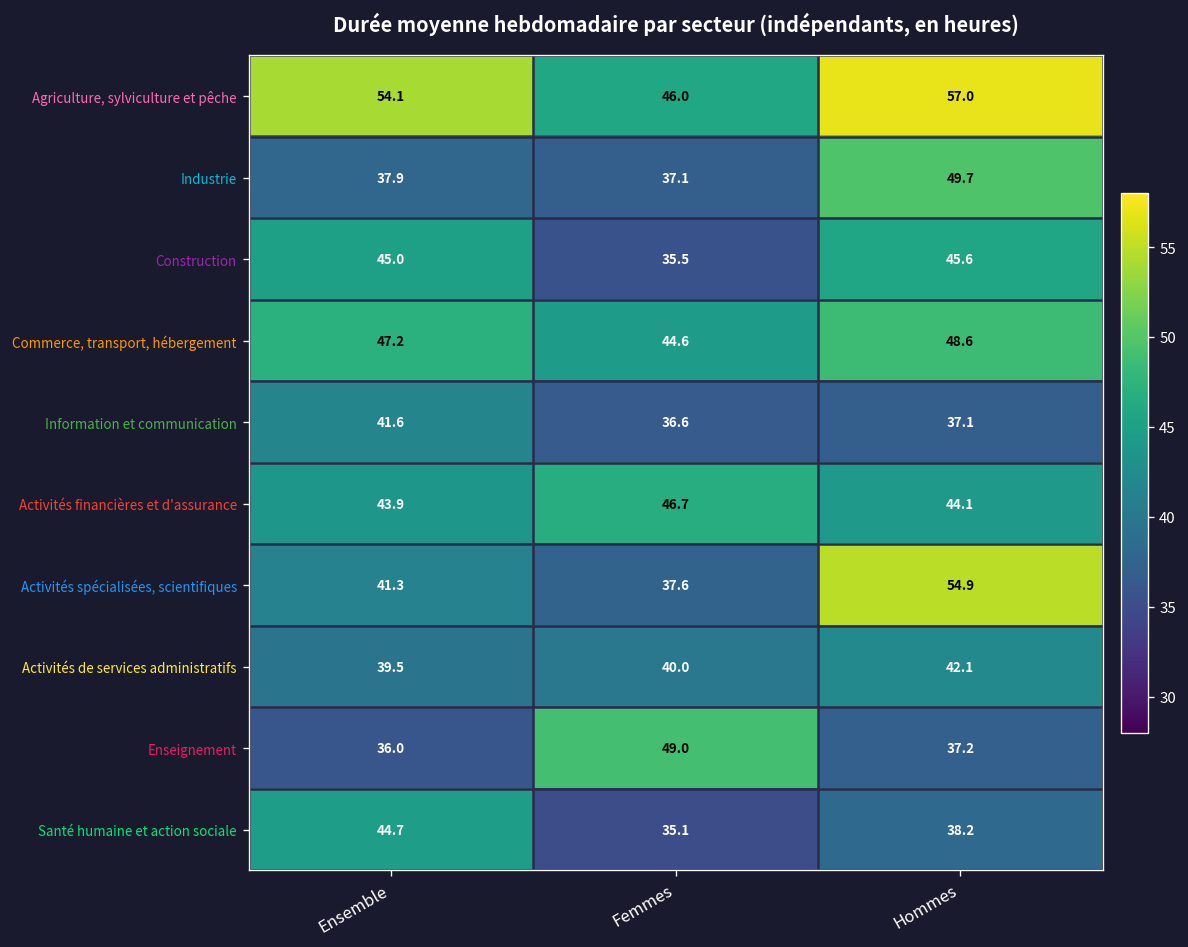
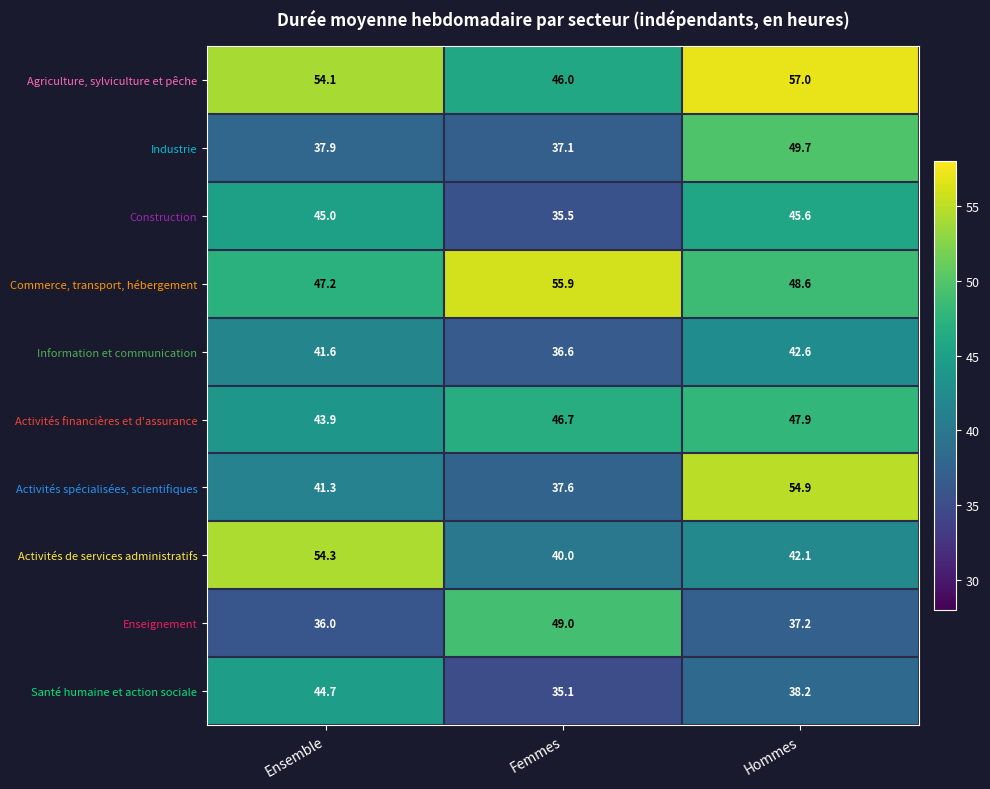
  {
    "Agriculture, sylviculture et pêche": {
      "Ensemble": 54.1,
      "Femmes": 46.0,
      "Hommes": 57.0
    },
    "Industrie": {
      "Ensemble": 37.9,
      "Femmes": 37.1,
      "Hommes": 49.7
    },
    "Construction": {
      "Ensemble": 45.0,
      "Femmes": 35.5,
      "Hommes": 45.6
    },
    "Commerce, transport, hébergement": {
      "Ensemble": 47.2,
-     "Femmes": 44.6,
+     "Femmes": 55.9,
      "Hommes": 48.6
    },
    "Information et communication": {
      "Ensemble": 41.6,
      "Femmes": 36.6,
-     "Hommes": 37.1
+     "Hommes": 42.6
    },
    "Activités financières et d'assurance": {
      "Ensemble": 43.9,
      "Femmes": 46.7,
-     "Hommes": 44.1
+     "Hommes": 47.9
    },
    "Activités spécialisées, scientifiques": {
      "Ensemble": 41.3,
      "Femmes": 37.6,
      "Hommes": 54.9
    },
    "Activités de services administratifs": {
-     "Ensemble": 39.5,
+     "Ensemble": 54.3,
      "Femmes": 40.0,
      "Hommes": 42.1
    },
    "Enseignement": {
      "Ensemble": 36.0,
      "Femmes": 49.0,
      "Hommes": 37.2
    },
    "Santé humaine et action sociale": {
      "Ensemble": 44.7,
      "Femmes": 35.1,
      "Hommes": 38.2
    }
  }
